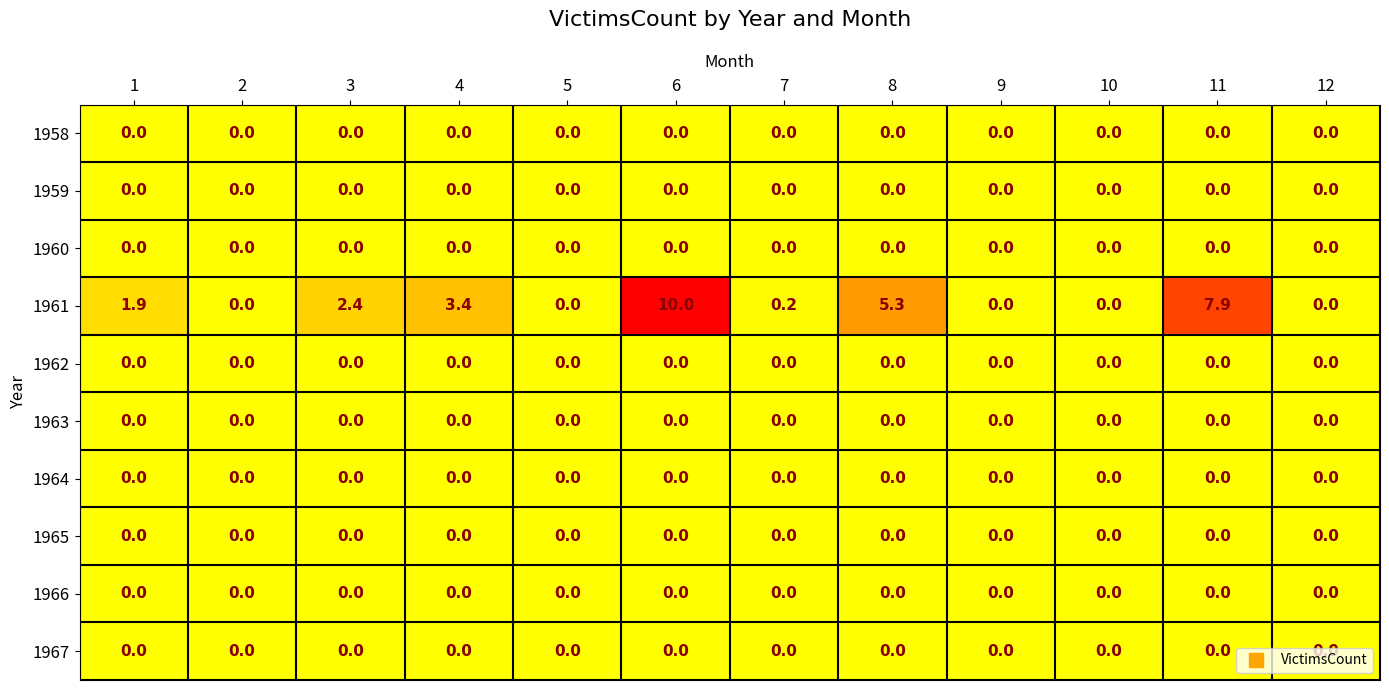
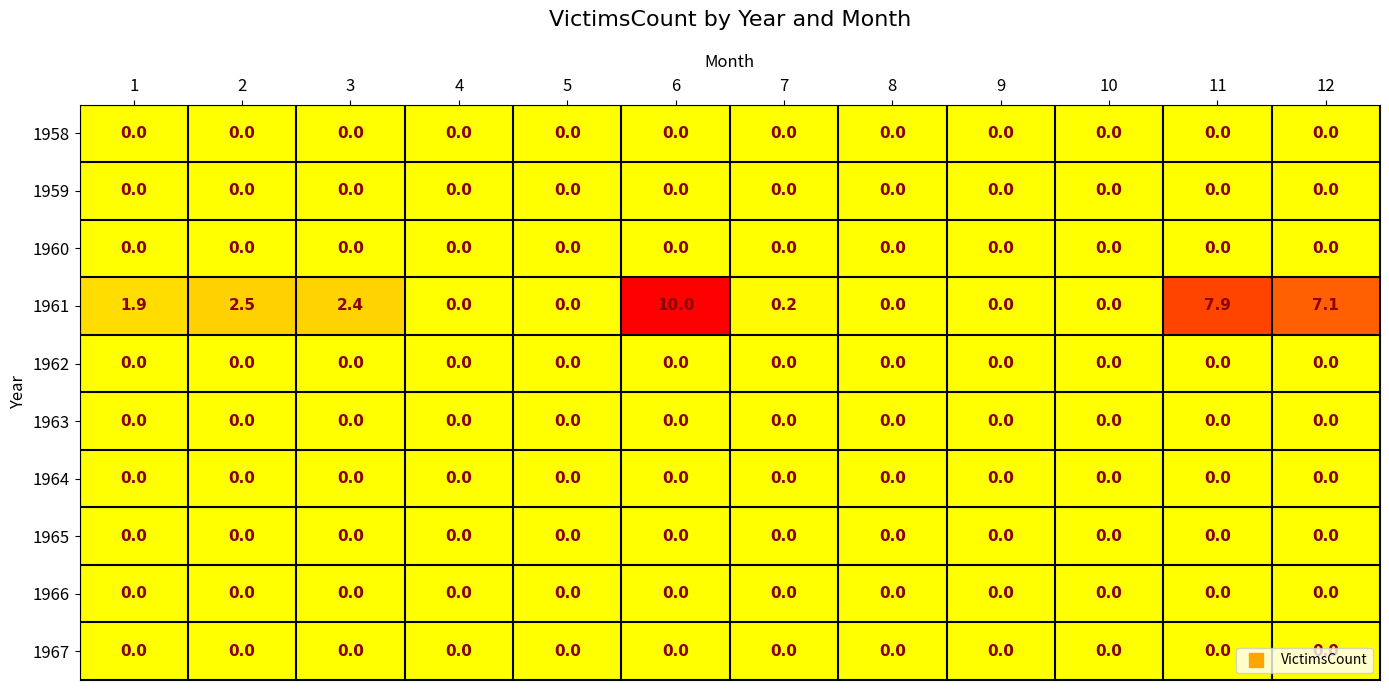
  {
    "1958": {
      "1": 0.0,
      "2": 0.0,
      "3": 0.0,
      "4": 0.0,
      "5": 0.0,
      "6": 0.0,
      "7": 0.0,
      "8": 0.0,
      "9": 0.0,
      "10": 0.0,
      "11": 0.0,
      "12": 0.0
    },
    "1959": {
      "1": 0.0,
      "2": 0.0,
      "3": 0.0,
      "4": 0.0,
      "5": 0.0,
      "6": 0.0,
      "7": 0.0,
      "8": 0.0,
      "9": 0.0,
      "10": 0.0,
      "11": 0.0,
      "12": 0.0
    },
    "1960": {
      "1": 0.0,
      "2": 0.0,
      "3": 0.0,
      "4": 0.0,
      "5": 0.0,
      "6": 0.0,
      "7": 0.0,
      "8": 0.0,
      "9": 0.0,
      "10": 0.0,
      "11": 0.0,
      "12": 0.0
    },
    "1961": {
      "1": 1.9,
-     "2": 0.0,
+     "2": 2.5,
      "3": 2.4,
-     "4": 3.4,
+     "4": 0.0,
      "5": 0.0,
      "6": 10.0,
      "7": 0.2,
-     "8": 5.3,
+     "8": 0.0,
      "9": 0.0,
      "10": 0.0,
      "11": 7.9,
-     "12": 0.0
+     "12": 7.1
    },
    "1962": {
      "1": 0.0,
      "2": 0.0,
      "3": 0.0,
      "4": 0.0,
      "5": 0.0,
      "6": 0.0,
      "7": 0.0,
      "8": 0.0,
      "9": 0.0,
      "10": 0.0,
      "11": 0.0,
      "12": 0.0
    },
    "1963": {
      "1": 0.0,
      "2": 0.0,
      "3": 0.0,
      "4": 0.0,
      "5": 0.0,
      "6": 0.0,
      "7": 0.0,
      "8": 0.0,
      "9": 0.0,
      "10": 0.0,
      "11": 0.0,
      "12": 0.0
    },
    "1964": {
      "1": 0.0,
      "2": 0.0,
      "3": 0.0,
      "4": 0.0,
      "5": 0.0,
      "6": 0.0,
      "7": 0.0,
      "8": 0.0,
      "9": 0.0,
      "10": 0.0,
      "11": 0.0,
      "12": 0.0
    },
    "1965": {
      "1": 0.0,
      "2": 0.0,
      "3": 0.0,
      "4": 0.0,
      "5": 0.0,
      "6": 0.0,
      "7": 0.0,
      "8": 0.0,
      "9": 0.0,
      "10": 0.0,
      "11": 0.0,
      "12": 0.0
    },
    "1966": {
      "1": 0.0,
      "2": 0.0,
      "3": 0.0,
      "4": 0.0,
      "5": 0.0,
      "6": 0.0,
      "7": 0.0,
      "8": 0.0,
      "9": 0.0,
      "10": 0.0,
      "11": 0.0,
      "12": 0.0
    },
    "1967": {
      "1": 0.0,
      "2": 0.0,
      "3": 0.0,
      "4": 0.0,
      "5": 0.0,
      "6": 0.0,
      "7": 0.0,
      "8": 0.0,
      "9": 0.0,
      "10": 0.0,
      "11": 0.0
    }
  }
